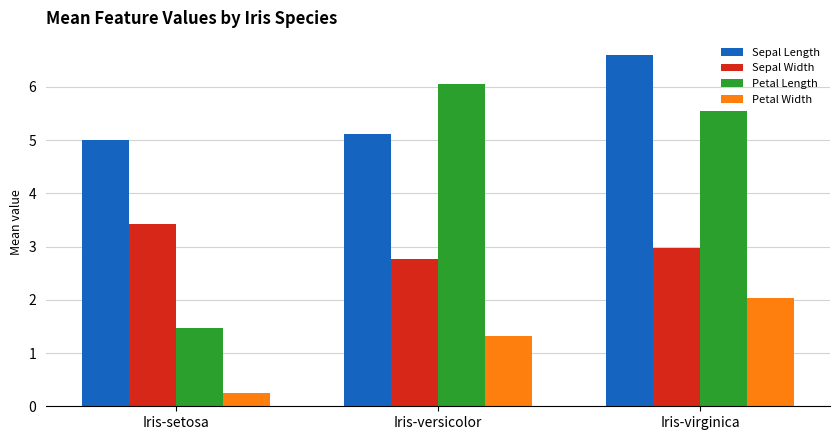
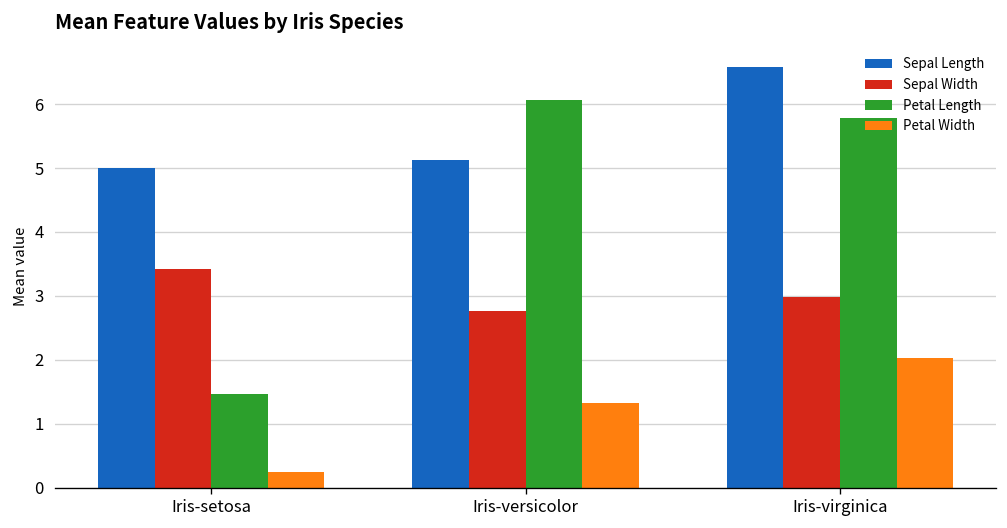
  {
    "Sepal Length": {
      "Iris-setosa": 5.0,
      "Iris-versicolor": 5.1,
      "Iris-virginica": 6.6
    },
    "Sepal Width": {
      "Iris-setosa": 3.4,
      "Iris-versicolor": 2.8,
      "Iris-virginica": 3.0
    },
    "Petal Length": {
      "Iris-setosa": 1.5,
      "Iris-versicolor": 6.1,
-     "Iris-virginica": 5.6
+     "Iris-virginica": 5.8
    },
    "Petal Width": {
      "Iris-setosa": 0.2,
      "Iris-versicolor": 1.3,
      "Iris-virginica": 2.0
    }
  }
